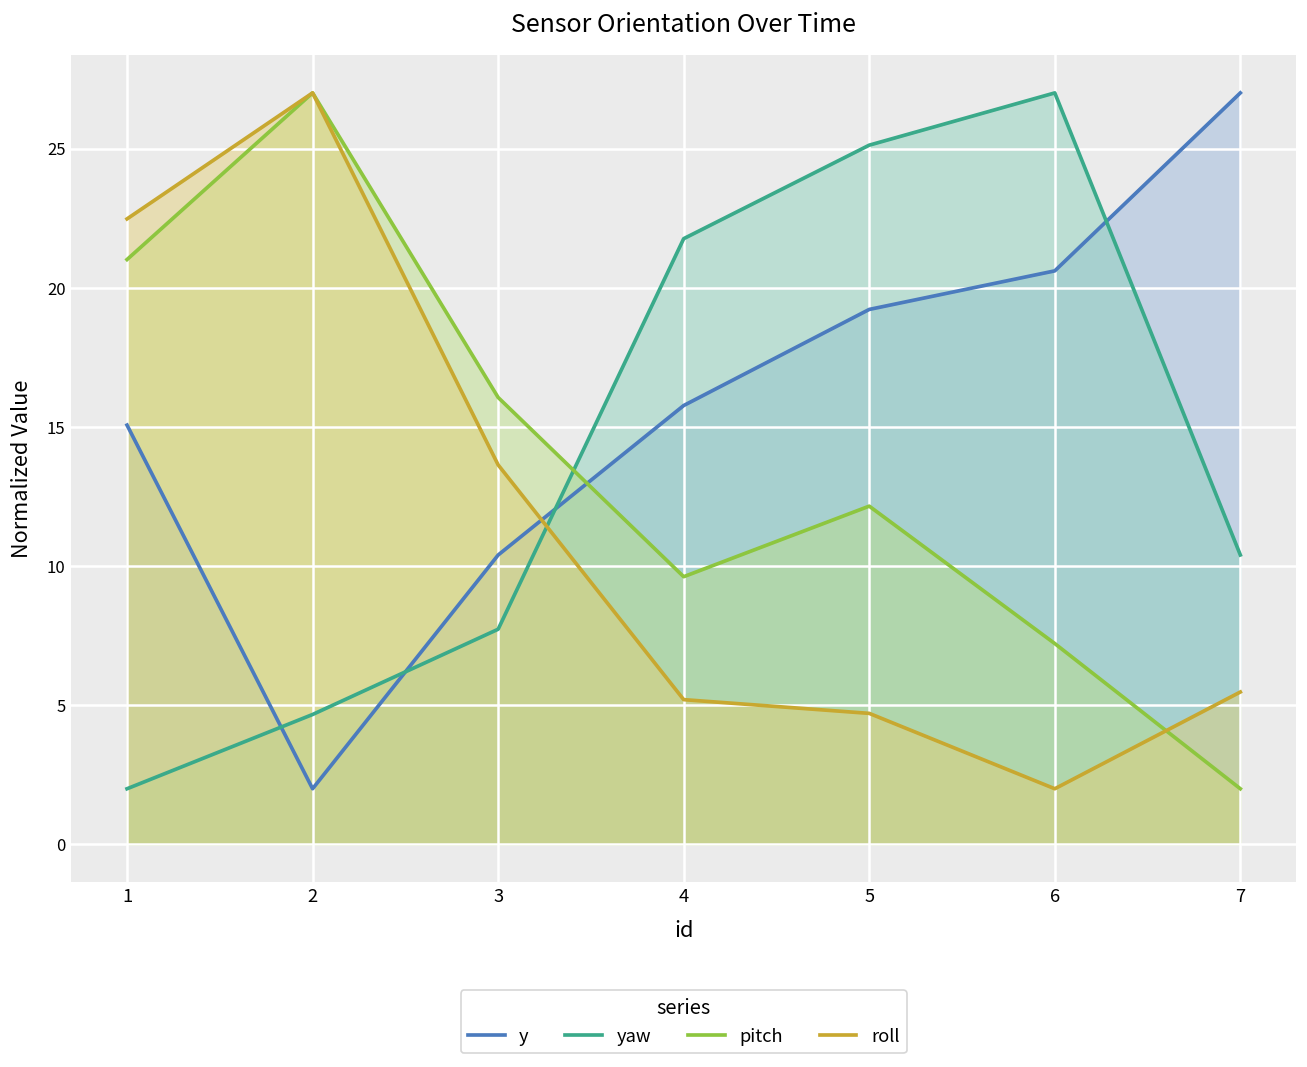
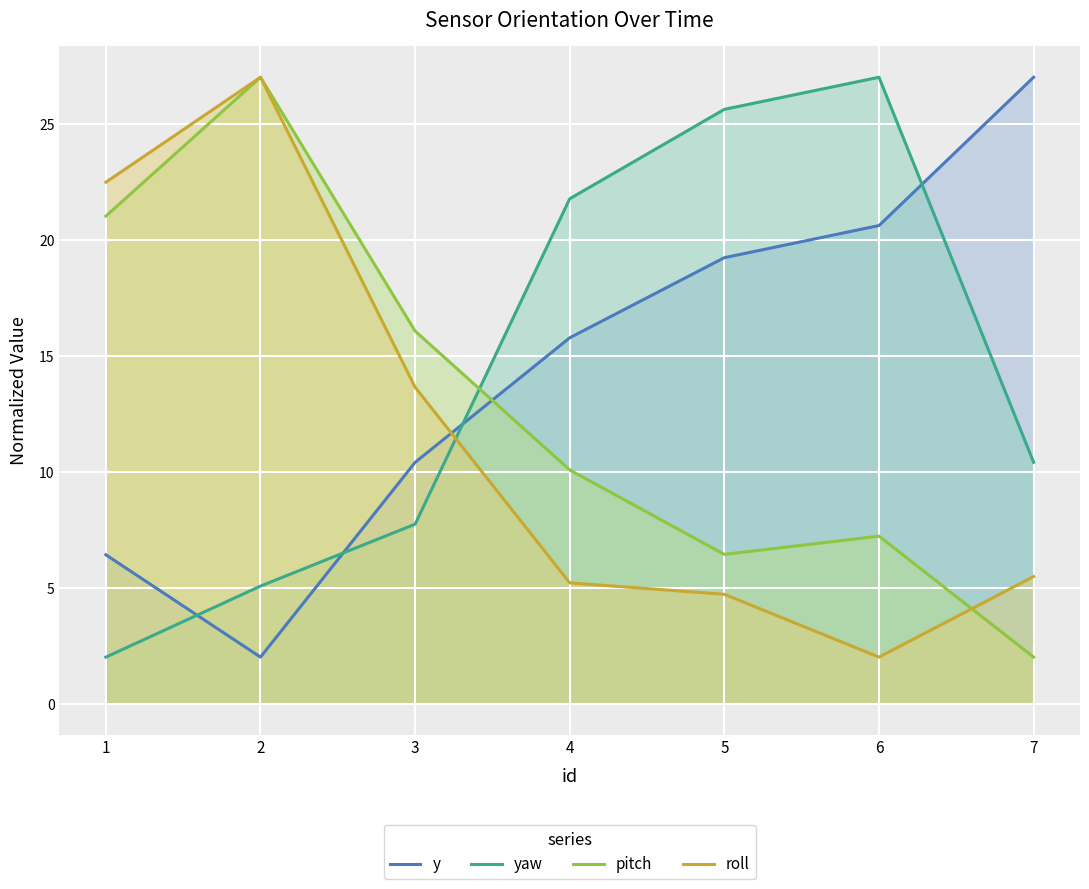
  {
    "y": {
-     "1": 15.1,
+     "1": 6.4,
      "2": 2.0,
      "3": 10.4,
      "4": 15.8,
      "5": 19.2,
      "6": 20.6,
      "7": 27.0
    },
    "yaw": {
      "1": 2.0,
-     "2": 4.7,
+     "2": 5.1,
      "3": 7.7,
      "4": 21.8,
-     "5": 25.1,
+     "5": 25.6,
      "6": 27.0,
      "7": 10.4
    },
    "pitch": {
      "1": 21.0,
      "3": 16.1,
-     "4": 9.6,
-     "5": 12.2,
+     "4": 10.1,
+     "5": 6.4,
      "6": 7.2,
      "7": 2.0
    },
    "roll": {
      "1": 22.5,
      "3": 13.6,
      "4": 5.2,
      "5": 4.7,
      "6": 2.0,
      "7": 5.5
    }
  }
